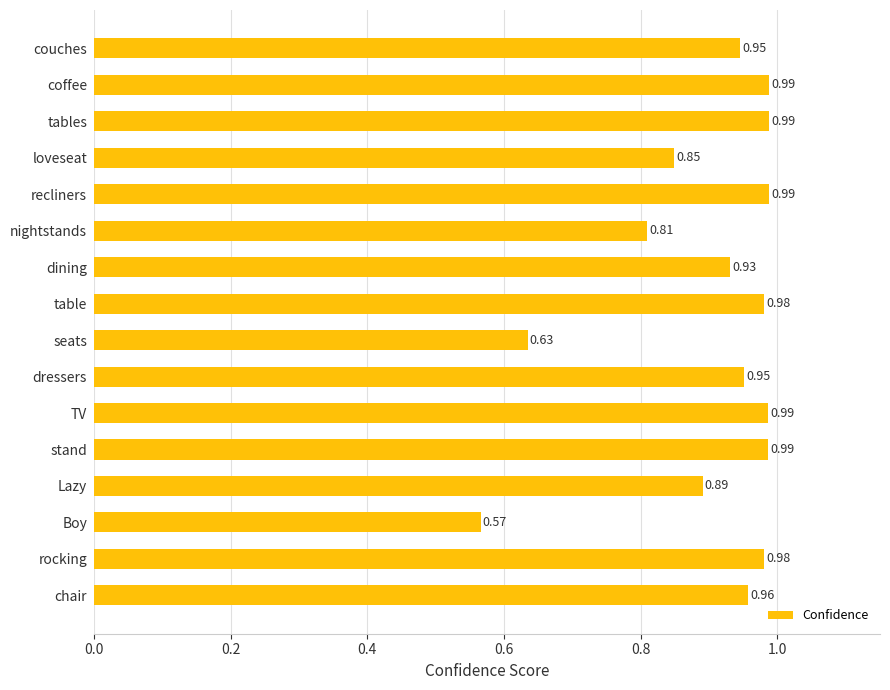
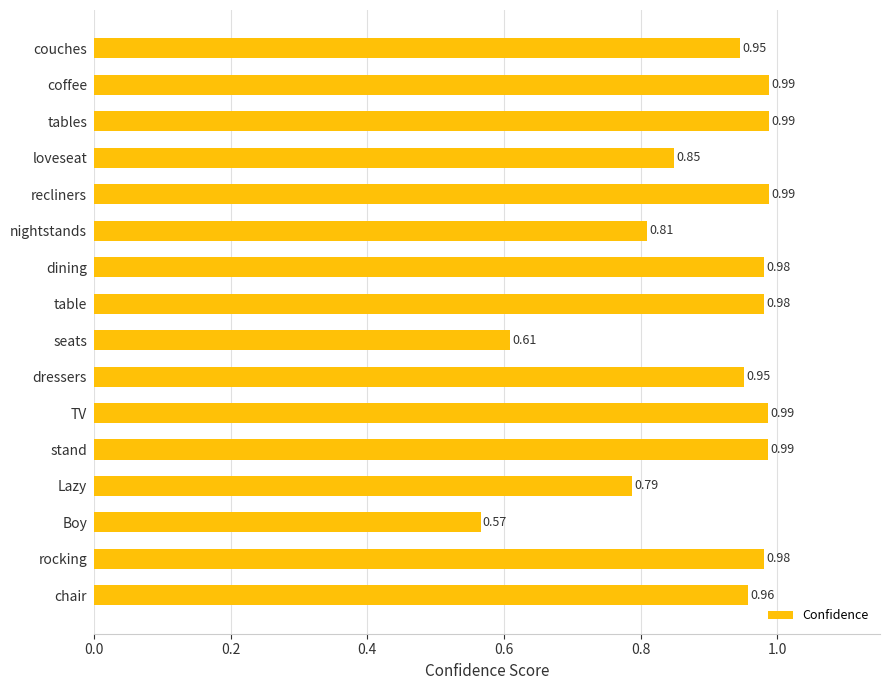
  {
    "couches": 0.95,
    "coffee": 0.99,
    "tables": 0.99,
    "loveseat": 0.85,
    "recliners": 0.99,
    "nightstands": 0.81,
-   "dining": 0.93,
+   "dining": 0.98,
    "table": 0.98,
-   "seats": 0.63,
+   "seats": 0.61,
    "dressers": 0.95,
    "TV": 0.99,
    "stand": 0.99,
-   "Lazy": 0.89,
+   "Lazy": 0.79,
    "Boy": 0.57,
    "rocking": 0.98,
    "chair": 0.96
  }
